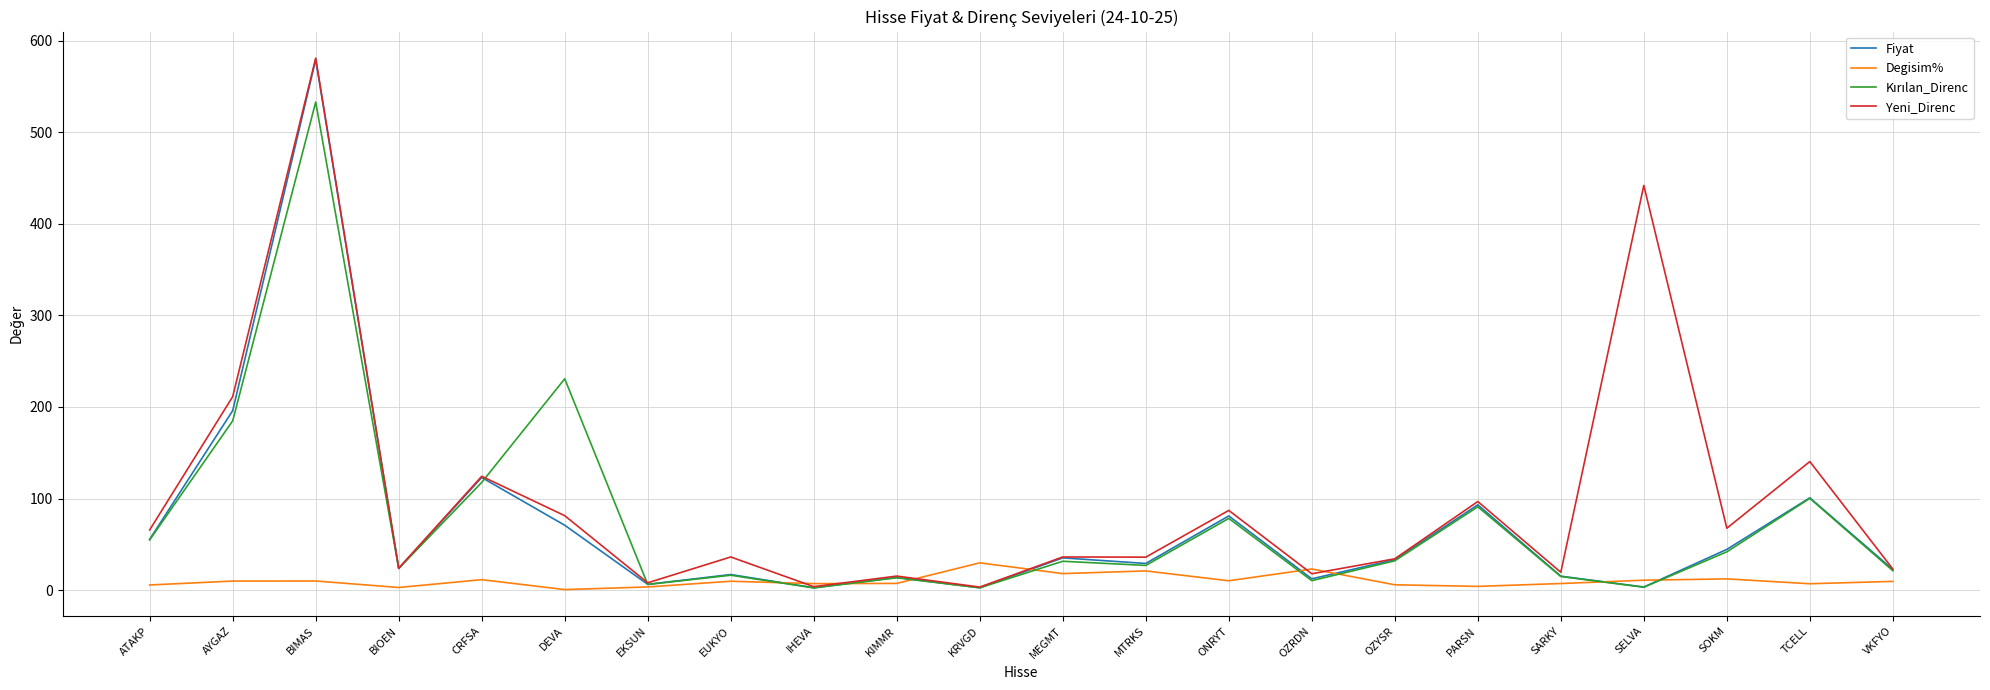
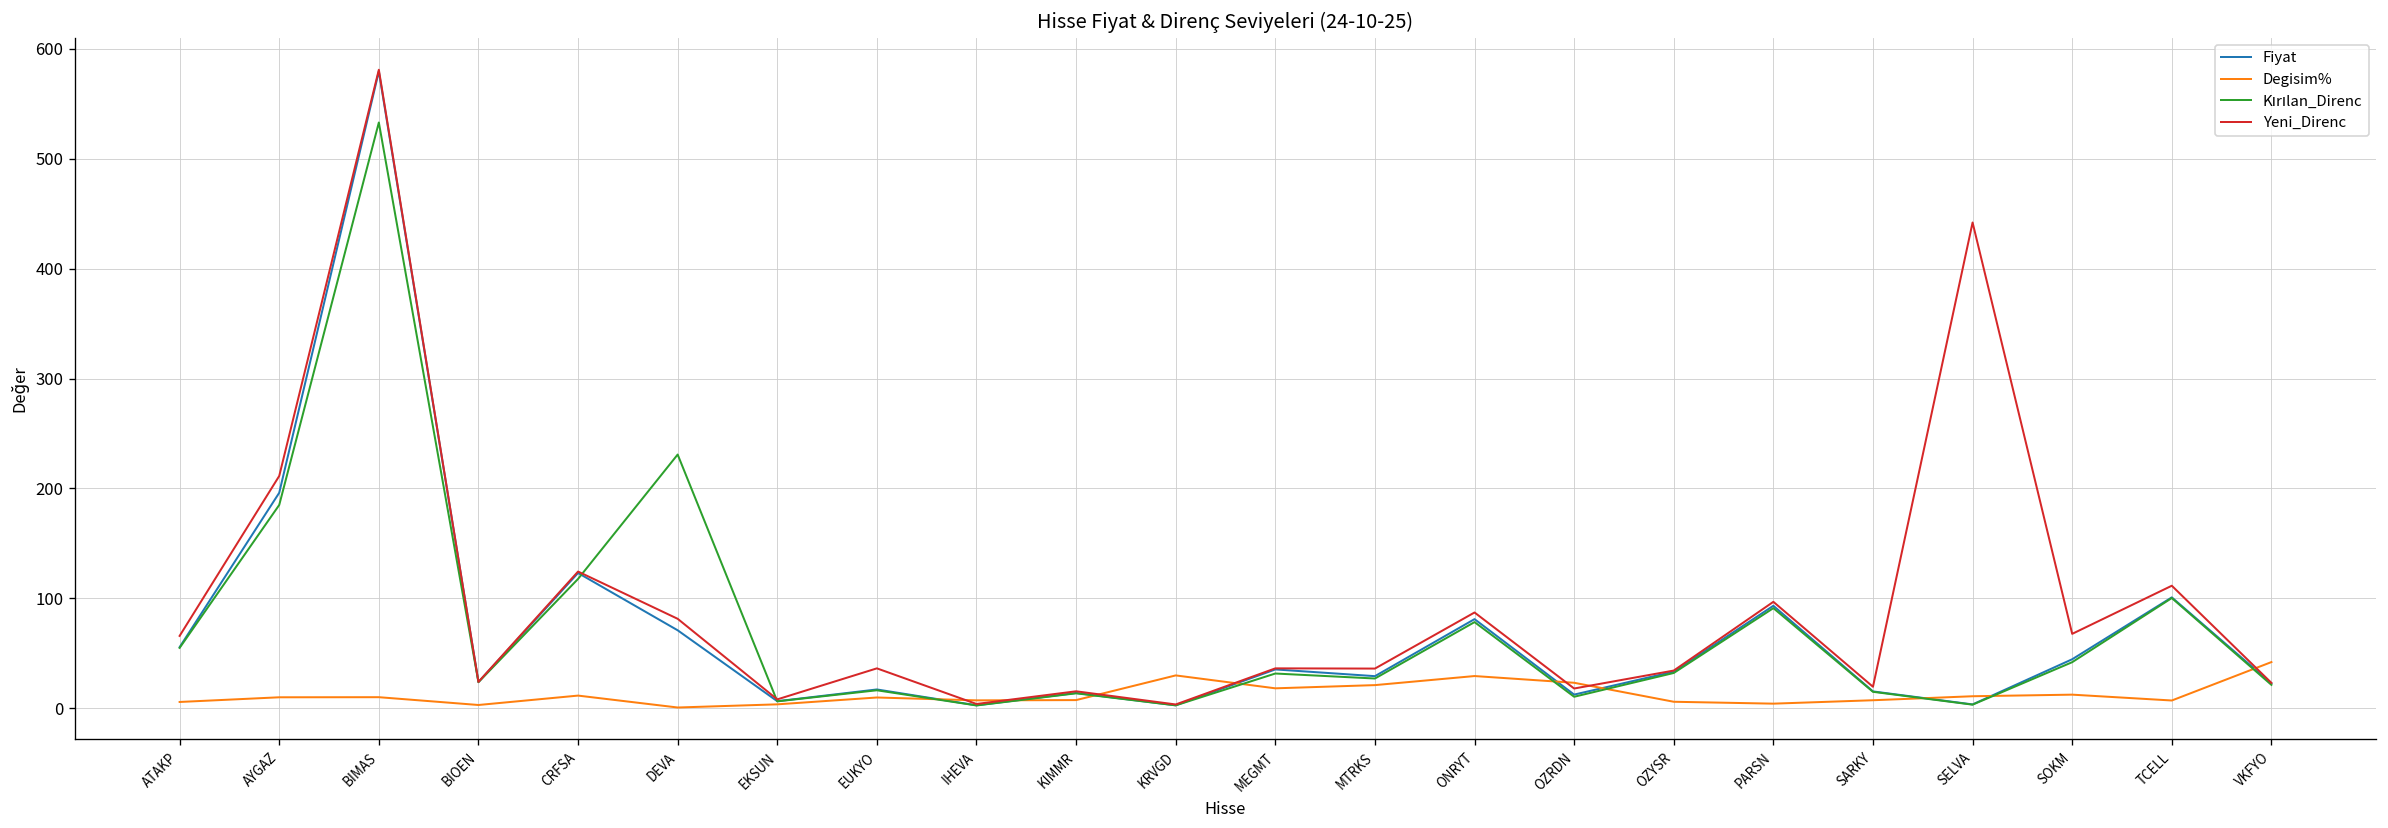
  {
    "Fiyat": {
      "AYGAZ": 200,
      "DEVA": 70
    },
    "Degisim%": {
      "ATAKP": 10,
      "AYGAZ": 10,
      "BIMAS": 10,
      "BIOEN": 0,
      "CRFSA": 10,
      "DEVA": 0,
      "EUKYO": 10,
      "IHEVA": 10,
      "KIMMR": 10,
      "KRVGD": 30,
      "MEGMT": 20,
      "MTRKS": 20,
-     "ONRYT": 10,
+     "ONRYT": 30,
      "OZRDN": 20,
      "OZYSR": 10,
      "PARSN": 0,
      "SARKY": 10,
      "SELVA": 10,
      "SOKM": 10,
      "TCELL": 10,
-     "VKFYO": 10
+     "VKFYO": 40
    },
    "Kırılan_Direnc": {
      "AYGAZ": 180,
      "BIMAS": 530,
      "CRFSA": 120,
      "DEVA": 230,
      "MEGMT": 30
    },
    "Yeni_Direnc": {
      "ATAKP": 70,
      "AYGAZ": 210,
      "DEVA": 80,
      "EUKYO": 40,
      "MTRKS": 40,
      "ONRYT": 90,
      "OZRDN": 20,
      "PARSN": 100,
      "SARKY": 20,
      "SELVA": 440,
      "SOKM": 70,
-     "TCELL": 140
+     "TCELL": 110
    }
  }
